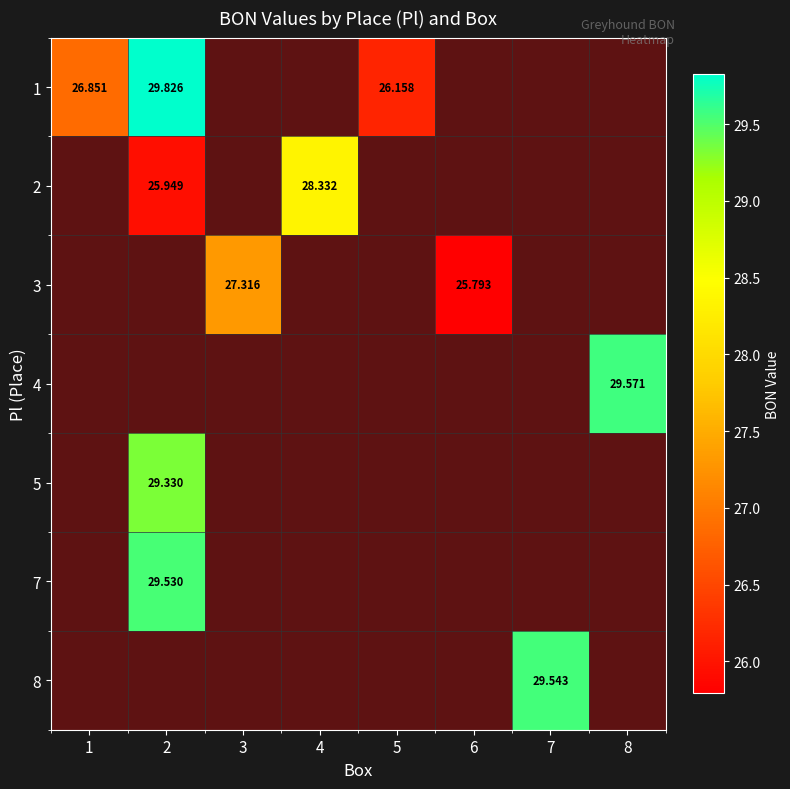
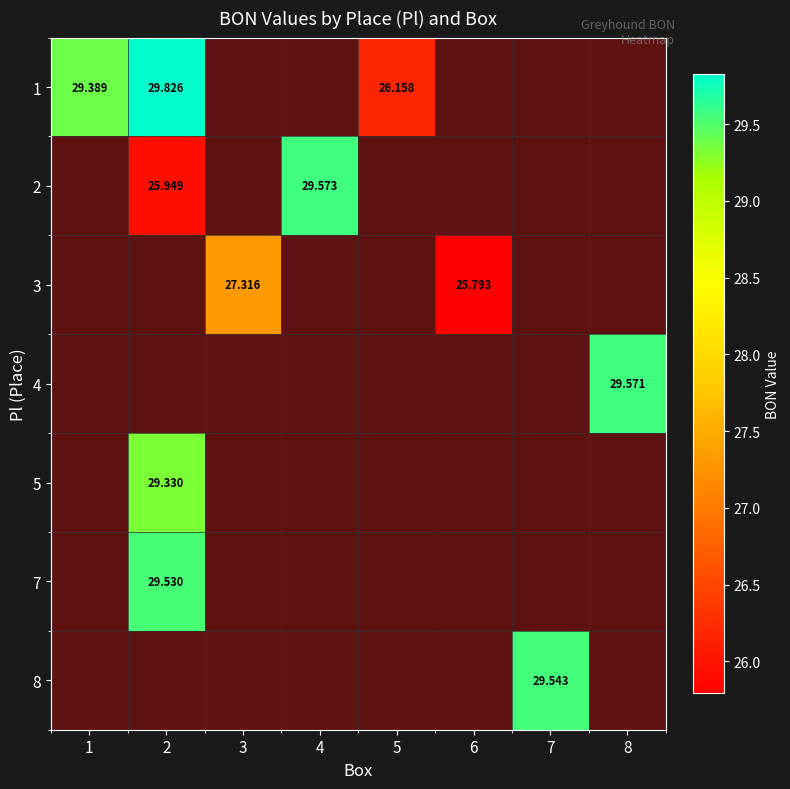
  {
    "1": {
-     "1": 26.851,
+     "1": 29.389,
      "2": 29.826,
      "5": 26.158
    },
    "2": {
      "2": 25.949,
-     "4": 28.332
+     "4": 29.573
    },
    "3": {
      "3": 27.316,
      "6": 25.793
    },
    "4": {
      "8": 29.571
    },
    "5": {
      "2": 29.330
    },
    "7": {
      "2": 29.530
    },
    "8": {
      "7": 29.543
    }
  }
